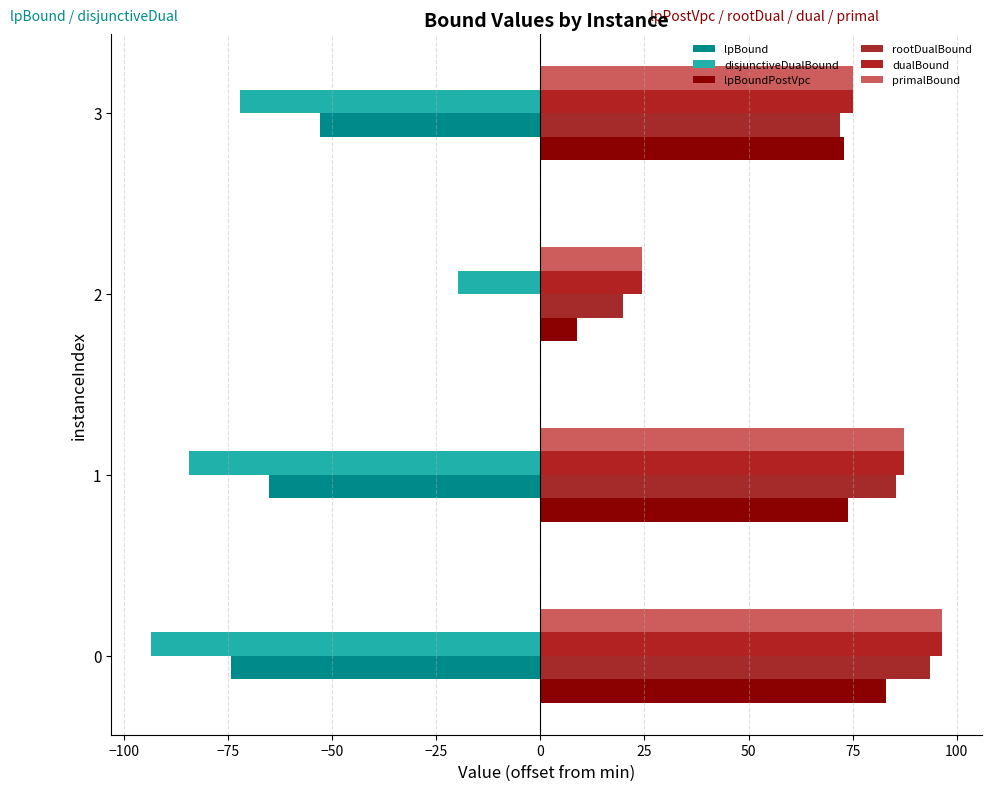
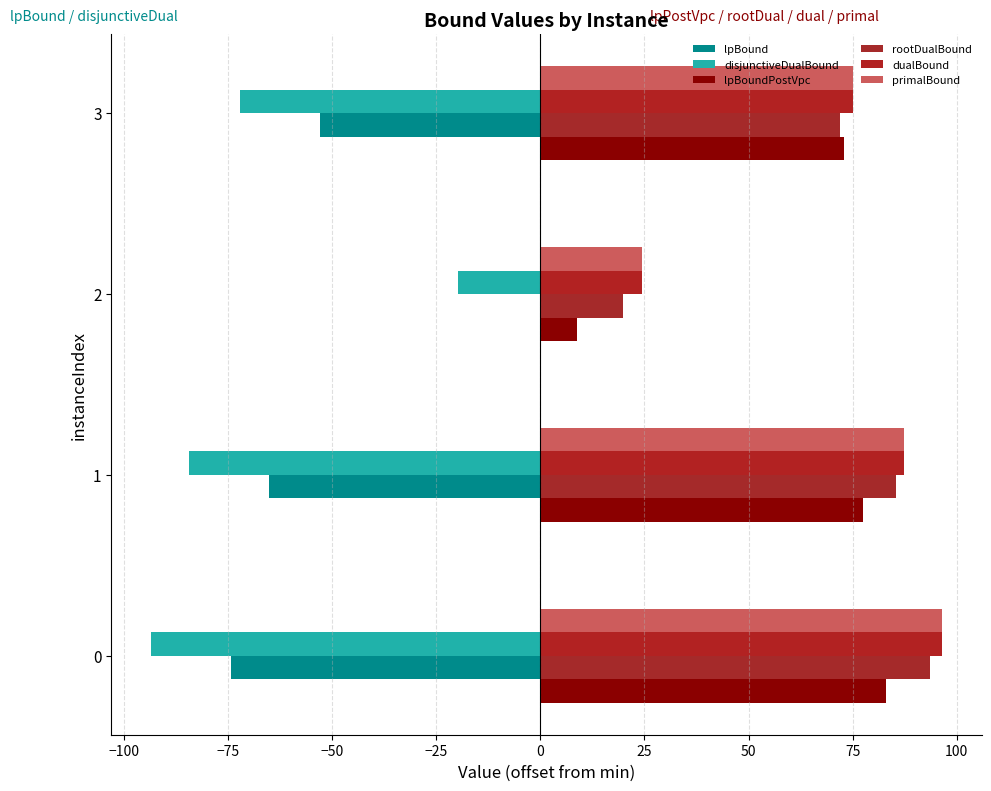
  {
    "lpBoundPostVpc": {
      "3": 73,
      "2": 9,
-     "1": 74,
+     "1": 78,
      "0": 83
    },
    "primalBound": {
      "3": 75,
      "2": 24,
      "1": 87,
      "0": 97
    }
  }
